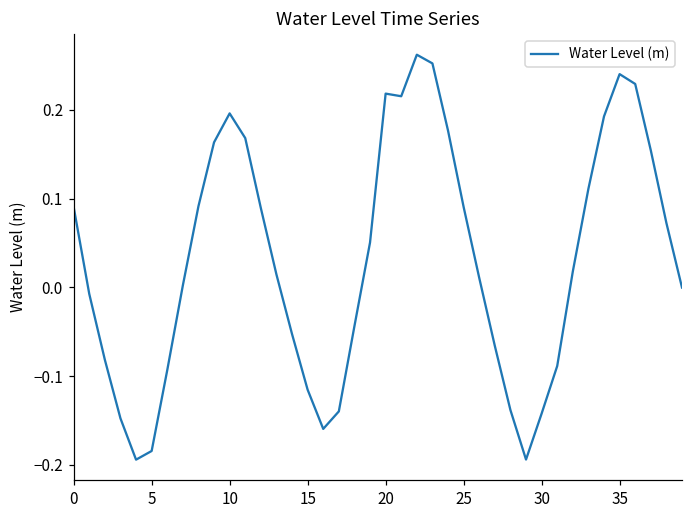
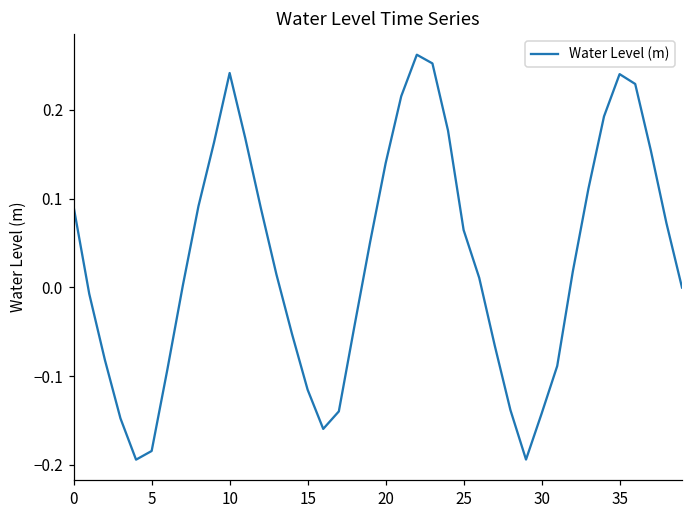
  {
    "0": 0.09,
    "5": -0.18,
-   "10": 0.20,
+   "10": 0.24,
    "15": -0.12,
-   "20": 0.22,
-   "25": 0.09,
+   "20": 0.14,
+   "25": 0.06,
    "30": -0.14,
    "35": 0.24
  }
